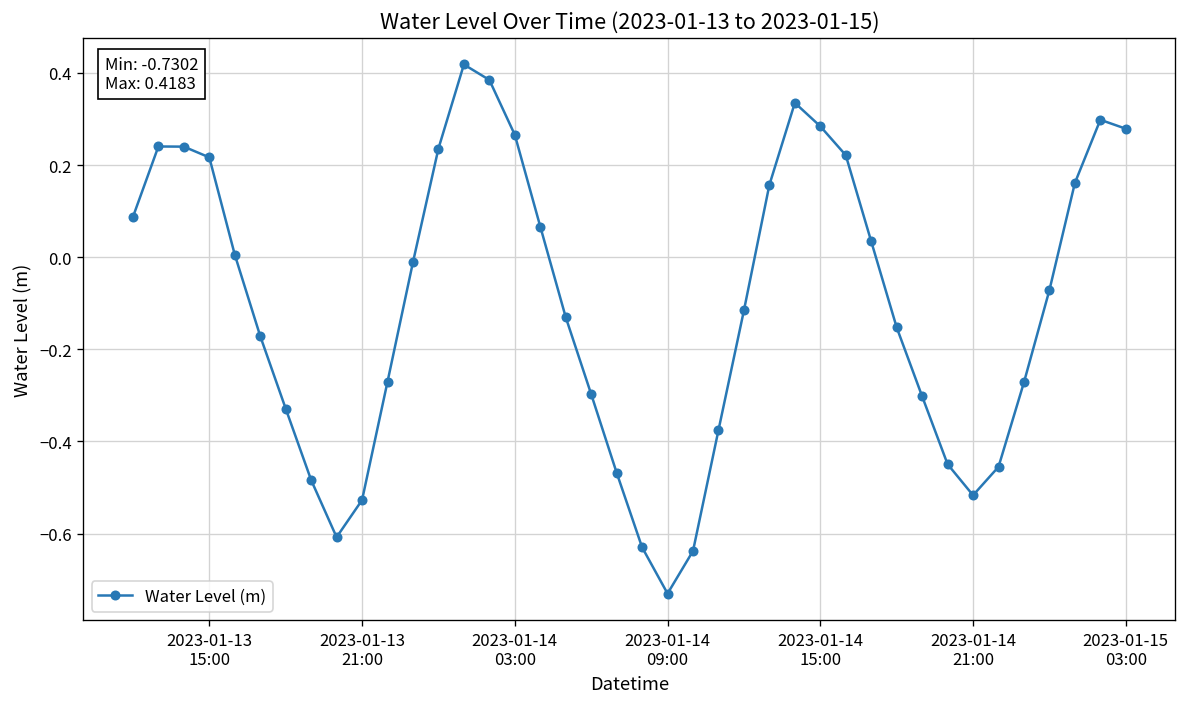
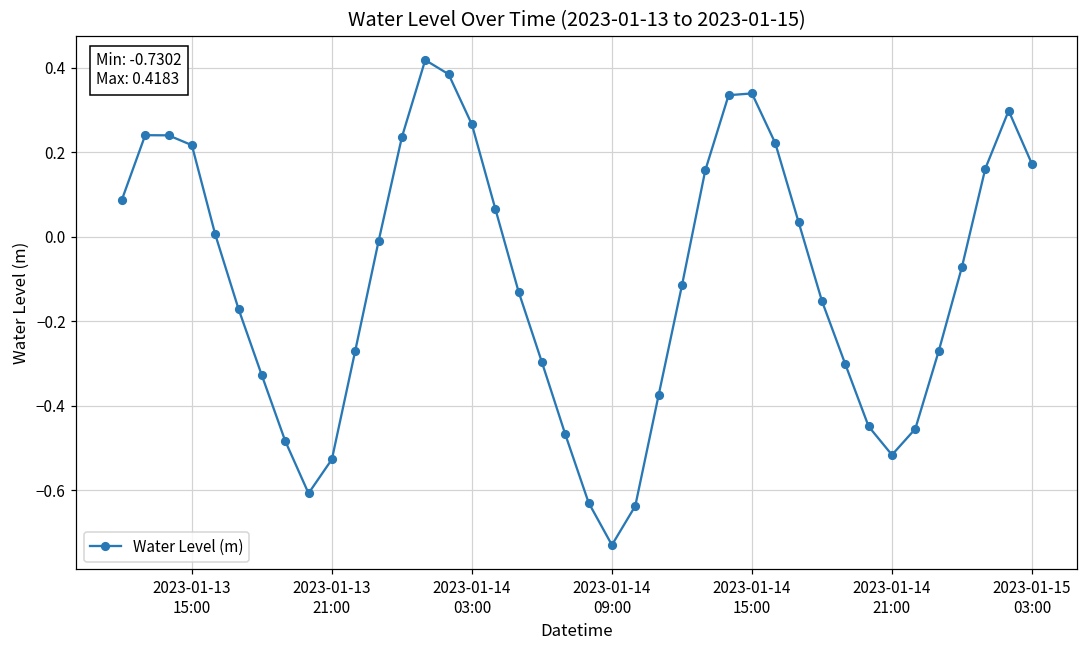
  {
    "2023-01-13 15:00": 0.22,
    "2023-01-13 21:00": -0.53,
    "2023-01-14 03:00": 0.27,
    "2023-01-14 09:00": -0.73,
-   "2023-01-14 15:00": 0.28,
+   "2023-01-14 15:00": 0.34,
    "2023-01-14 21:00": -0.52,
-   "2023-01-15 03:00": 0.28
+   "2023-01-15 03:00": 0.17
  }
